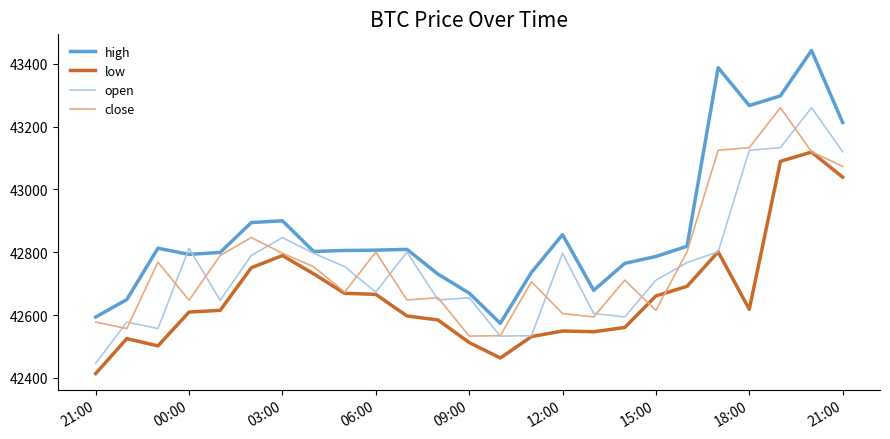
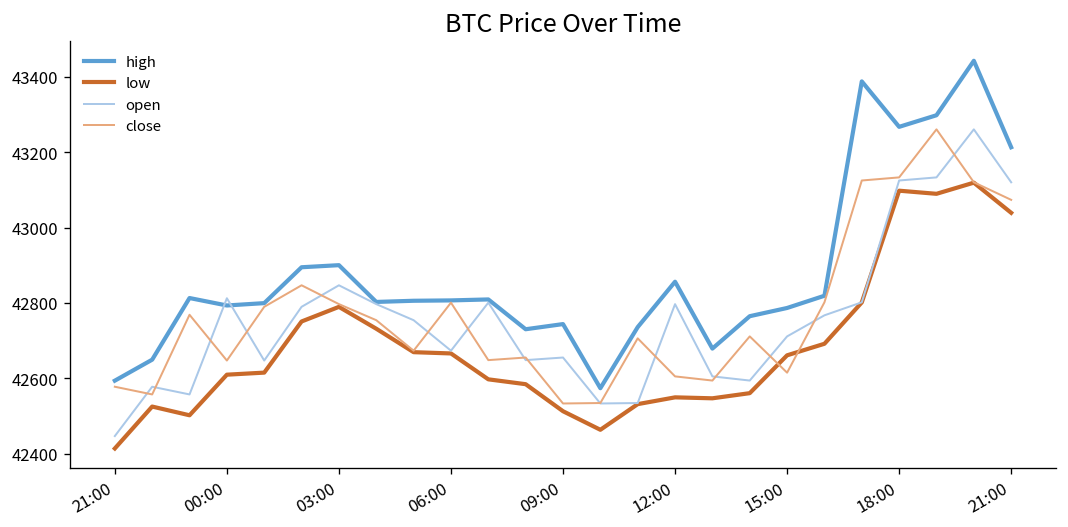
  {
    "high": {
      "00:00": 42790,
      "03:00": 42900,
-     "09:00": 42670,
+     "09:00": 42740,
      "12:00": 42860,
      "15:00": 42790,
      "18:00": 43270
    },
    "low": {
      "00:00": 42610,
      "09:00": 42510,
      "12:00": 42550,
      "15:00": 42660,
-     "18:00": 42620
+     "18:00": 43100
    },
    "open": {
      "00:00": 42810,
      "03:00": 42850,
      "09:00": 42660,
      "12:00": 42800,
      "15:00": 42710
    },
    "close": {
      "00:00": 42650,
      "09:00": 42530,
      "12:00": 42610,
      "15:00": 42620
    }
  }
